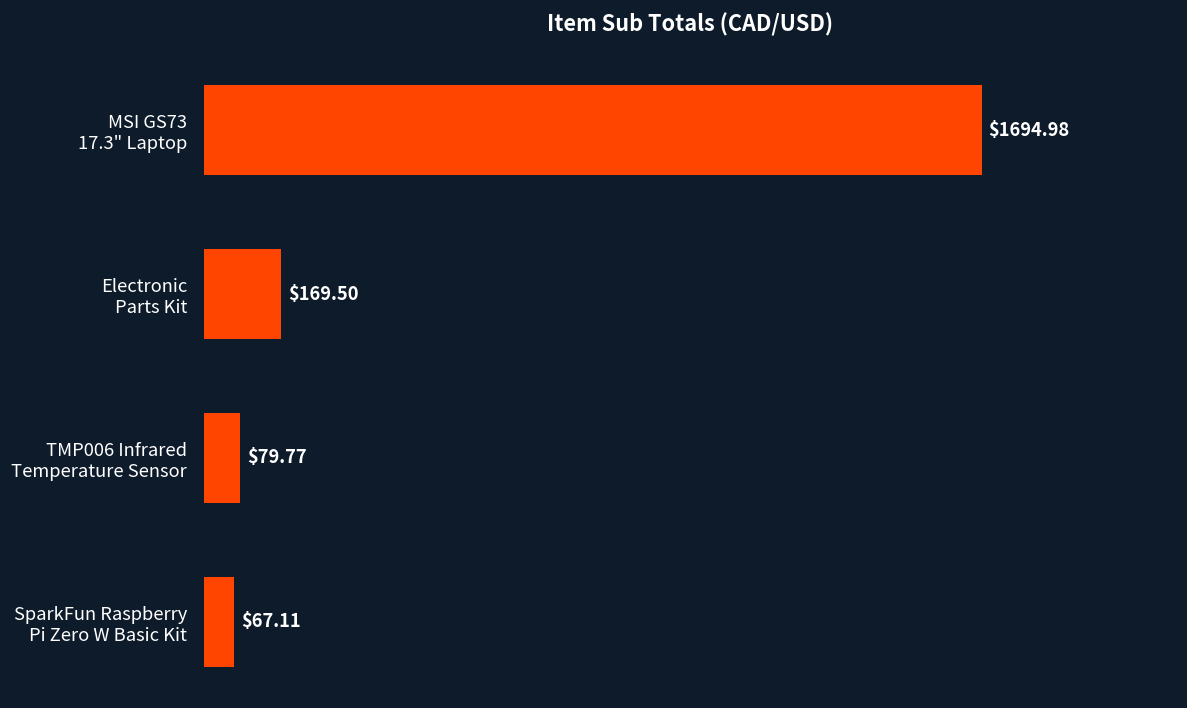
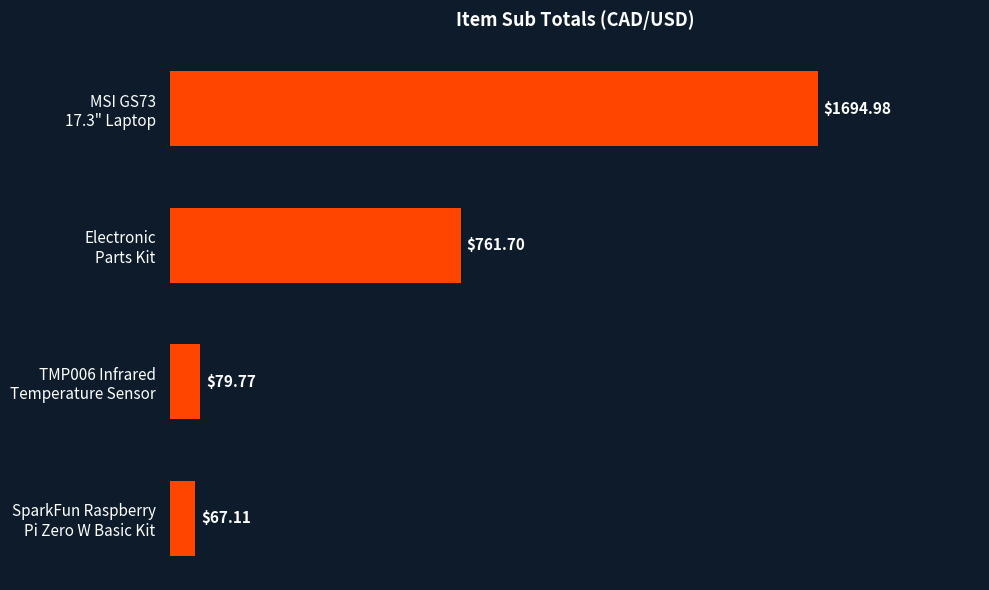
  {
    "MSI GS73 17.3\" Laptop": "$1694.98",
-   "Electronic Parts Kit": "$169.50",
+   "Electronic Parts Kit": "$761.70",
    "TMP006 Infrared Temperature Sensor": "$79.77",
    "SparkFun Raspberry Pi Zero W Basic Kit": "$67.11"
  }
